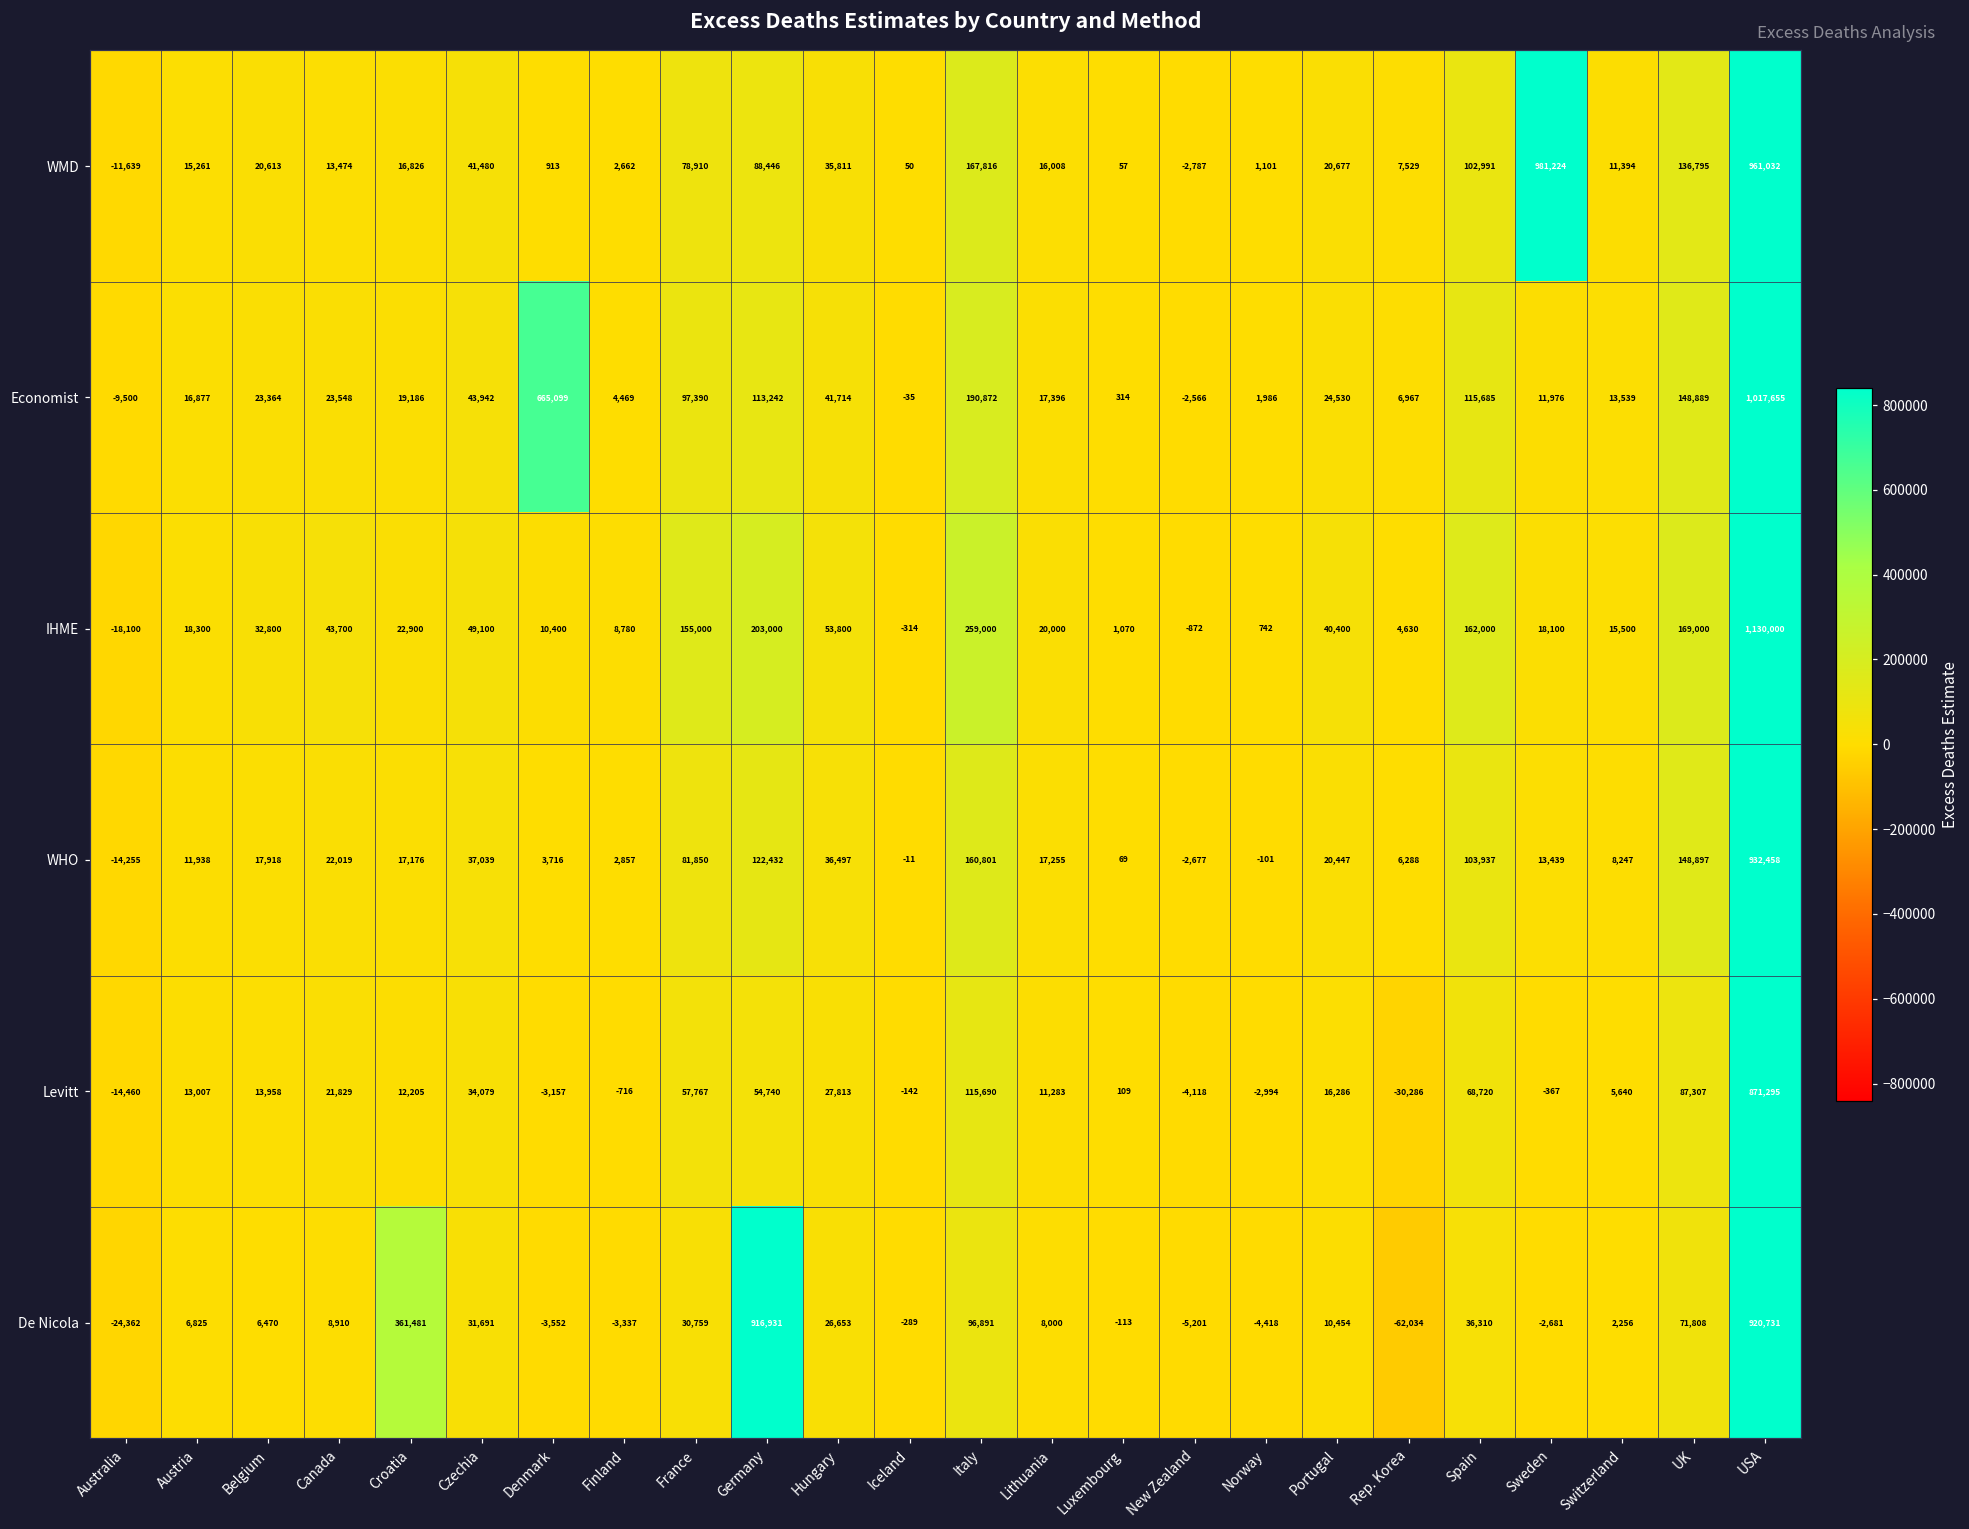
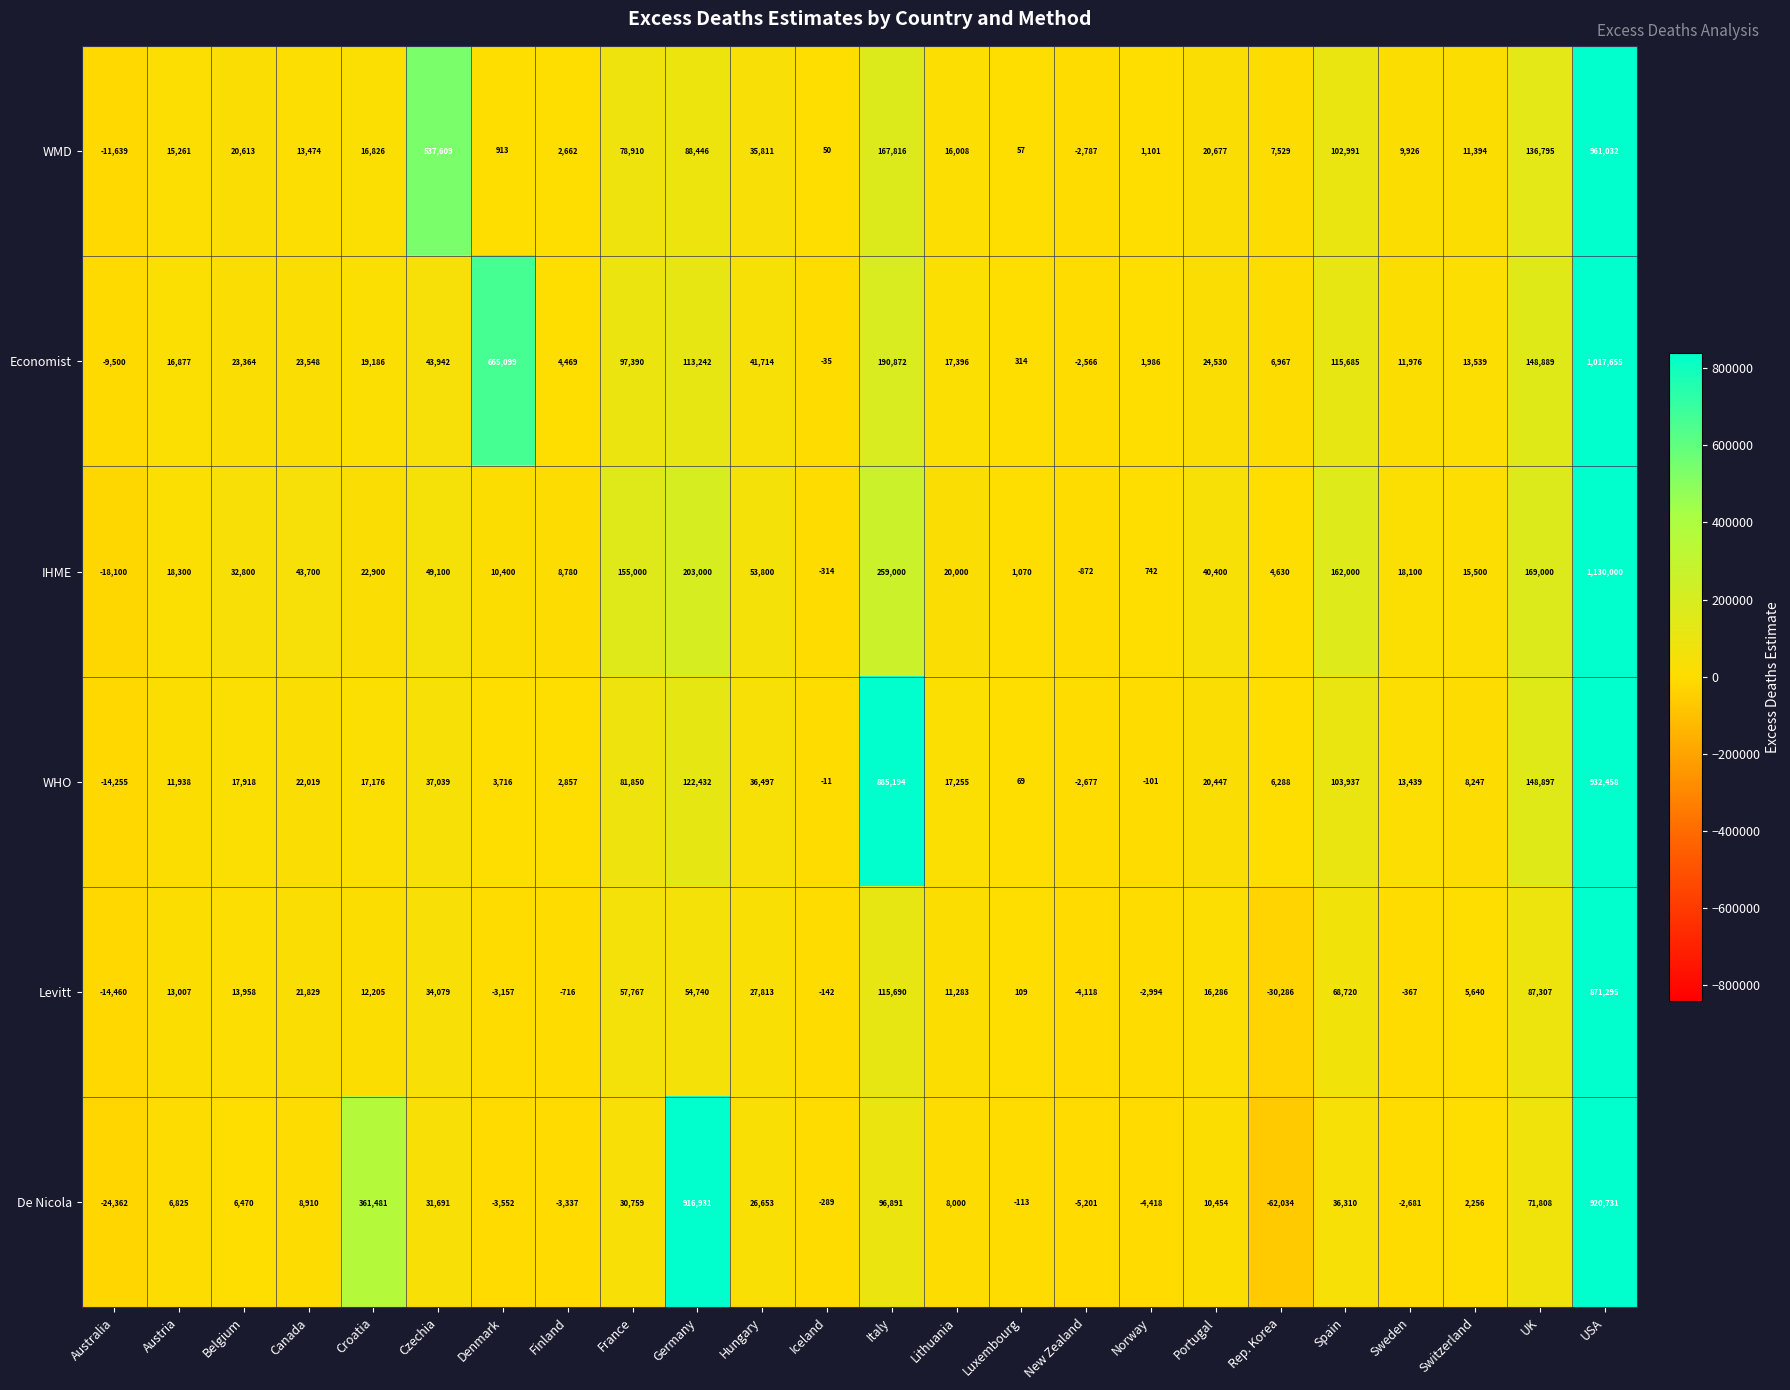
  {
    "WMD": {
      "Australia": "-11,639",
      "Austria": "15,261",
      "Belgium": "20,613",
      "Canada": "13,474",
      "Croatia": "16,826",
-     "Czechia": "41,480",
+     "Czechia": "537,609",
      "Denmark": "913",
      "Finland": "2,662",
      "France": "78,910",
      "Germany": "88,446",
      "Hungary": "35,811",
      "Iceland": "50",
      "Italy": "167,816",
      "Lithuania": "16,008",
      "Luxembourg": "57",
      "New Zealand": "-2,787",
      "Norway": "1,101",
      "Portugal": "20,677",
      "Rep. Korea": "7,529",
      "Spain": "102,991",
-     "Sweden": "981,224",
+     "Sweden": "9,926",
      "Switzerland": "11,394",
      "UK": "136,795",
      "USA": "961,032"
    },
    "Economist": {
      "Australia": "-9,500",
      "Austria": "16,877",
      "Belgium": "23,364",
      "Canada": "23,548",
      "Croatia": "19,186",
      "Czechia": "43,942",
      "Denmark": "665,099",
      "Finland": "4,469",
      "France": "97,390",
      "Germany": "113,242",
      "Hungary": "41,714",
      "Iceland": "-35",
      "Italy": "190,872",
      "Lithuania": "17,396",
      "Luxembourg": "314",
      "New Zealand": "-2,566",
      "Norway": "1,986",
      "Portugal": "24,530",
      "Rep. Korea": "6,967",
      "Spain": "115,685",
      "Sweden": "11,976",
      "Switzerland": "13,539",
      "UK": "148,889",
      "USA": "1,017,655"
    },
    "IHME": {
      "Australia": "-18,100",
      "Austria": "18,300",
      "Belgium": "32,800",
      "Canada": "43,700",
      "Croatia": "22,900",
      "Czechia": "49,100",
      "Denmark": "10,400",
      "Finland": "8,780",
      "France": "155,000",
      "Germany": "203,000",
      "Hungary": "53,800",
      "Iceland": "-314",
      "Italy": "259,000",
      "Lithuania": "20,000",
      "Luxembourg": "1,070",
      "New Zealand": "-872",
      "Norway": "742",
      "Portugal": "40,400",
      "Rep. Korea": "4,630",
      "Spain": "162,000",
      "Sweden": "18,100",
      "Switzerland": "15,500",
      "UK": "169,000",
      "USA": "1,130,000"
    },
    "WHO": {
      "Australia": "-14,255",
      "Austria": "11,938",
      "Belgium": "17,918",
      "Canada": "22,019",
      "Croatia": "17,176",
      "Czechia": "37,039",
      "Denmark": "3,716",
      "Finland": "2,857",
      "France": "81,850",
      "Germany": "122,432",
      "Hungary": "36,497",
      "Iceland": "-11",
-     "Italy": "160,801",
+     "Italy": "885,194",
      "Lithuania": "17,255",
      "Luxembourg": "69",
      "New Zealand": "-2,677",
      "Norway": "-101",
      "Portugal": "20,447",
      "Rep. Korea": "6,288",
      "Spain": "103,937",
      "Sweden": "13,439",
      "Switzerland": "8,247",
      "UK": "148,897",
      "USA": "932,458"
    },
    "Levitt": {
      "Australia": "-14,460",
      "Austria": "13,007",
      "Belgium": "13,958",
      "Canada": "21,829",
      "Croatia": "12,205",
      "Czechia": "34,079",
      "Denmark": "-3,157",
      "Finland": "-716",
      "France": "57,767",
      "Germany": "54,740",
      "Hungary": "27,813",
      "Iceland": "-142",
      "Italy": "115,690",
      "Lithuania": "11,283",
      "Luxembourg": "109",
      "New Zealand": "-4,118",
      "Norway": "-2,994",
      "Portugal": "16,286",
      "Rep. Korea": "-30,286",
      "Spain": "68,720",
      "Sweden": "-367",
      "Switzerland": "5,640",
      "UK": "87,307",
      "USA": "871,295"
    },
    "De Nicola": {
      "Australia": "-24,362",
      "Austria": "6,825",
      "Belgium": "6,470",
      "Canada": "8,910",
      "Croatia": "361,481",
      "Czechia": "31,691",
      "Denmark": "-3,552",
      "Finland": "-3,337",
      "France": "30,759",
      "Germany": "916,931",
      "Hungary": "26,653",
      "Iceland": "-289",
      "Italy": "96,891",
      "Lithuania": "8,000",
      "Luxembourg": "-113",
      "New Zealand": "-5,201",
      "Norway": "-4,418",
      "Portugal": "10,454",
      "Rep. Korea": "-62,034",
      "Spain": "36,310",
      "Sweden": "-2,681",
      "Switzerland": "2,256",
      "UK": "71,808",
      "USA": "920,731"
    }
  }
